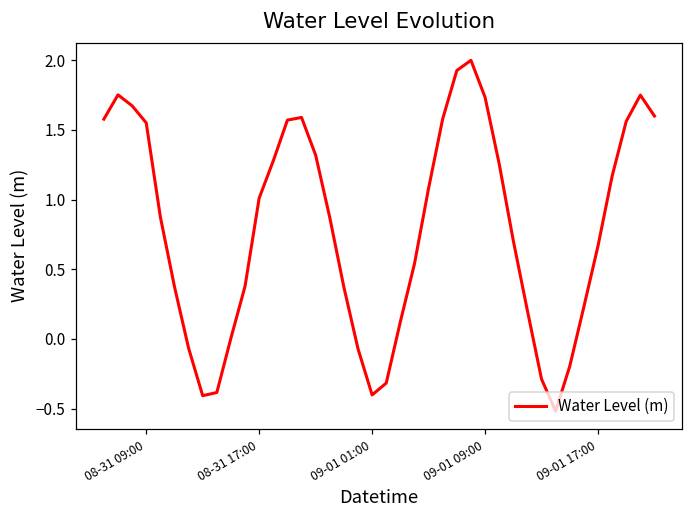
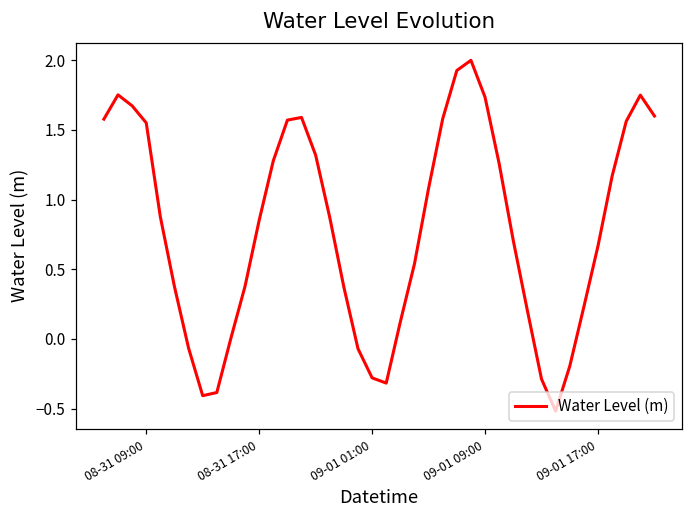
  {
    "08-31 09:00": 1.55,
-   "08-31 17:00": 1.01,
-   "09-01 01:00": -0.40,
+   "08-31 17:00": 0.85,
+   "09-01 01:00": -0.28,
    "09-01 09:00": 1.73,
    "09-01 17:00": 0.67
  }
